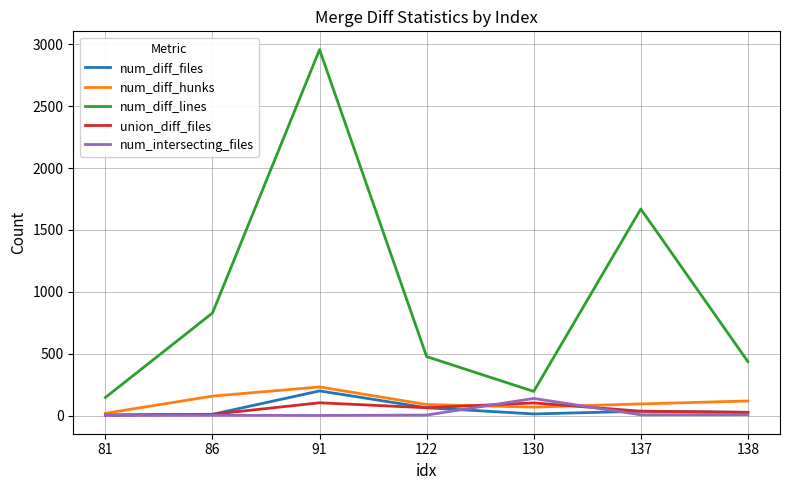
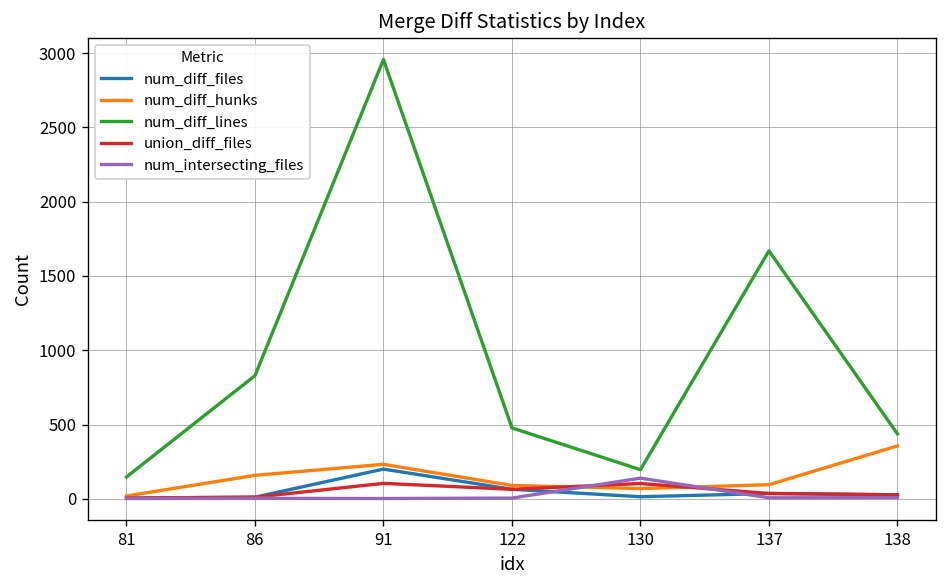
  {
    "num_diff_files": {
      "91": 200,
      "130": 10
    },
    "num_diff_hunks": {
      "86": 160,
      "91": 230,
      "122": 90,
      "130": 70,
      "137": 100,
-     "138": 120
+     "138": 360
    },
    "num_diff_lines": {
      "81": 150,
      "86": 830,
      "91": 2960,
      "122": 480,
      "130": 200,
      "137": 1670,
      "138": 440
    },
    "union_diff_files": {
      "91": 100,
      "130": 100
    },
    "num_intersecting_files": {
      "91": 0,
      "122": 10,
      "130": 140,
      "137": 10
    }
  }
